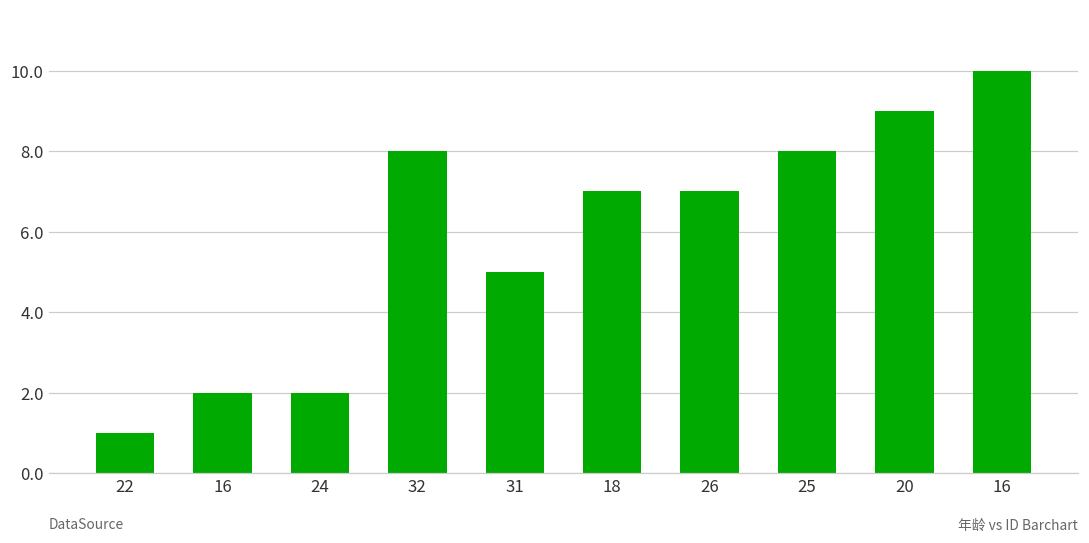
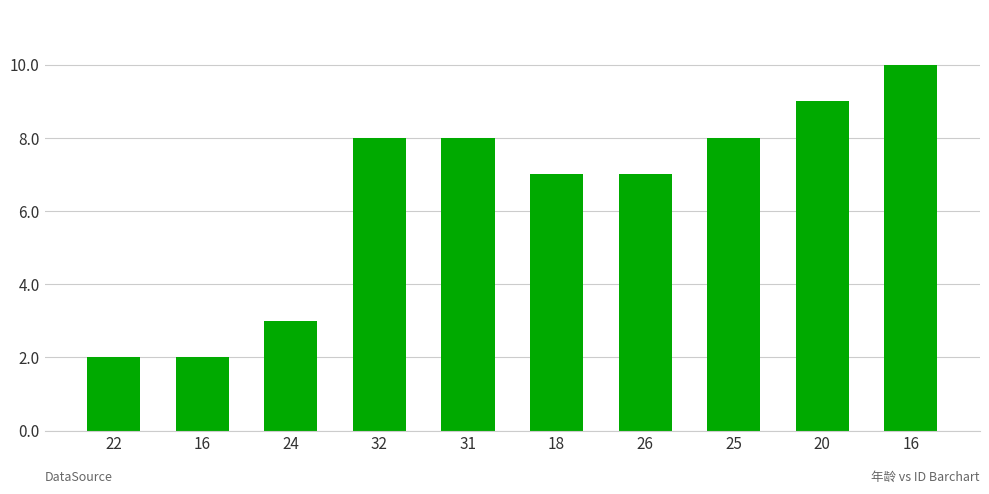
  {
-   "22": 1,
-   "24": 2,
+   "22": 2,
+   "24": 3,
    "32": 8,
-   "31": 5,
+   "31": 8,
    "18": 7,
    "26": 7,
    "25": 8,
    "20": 9
  }
